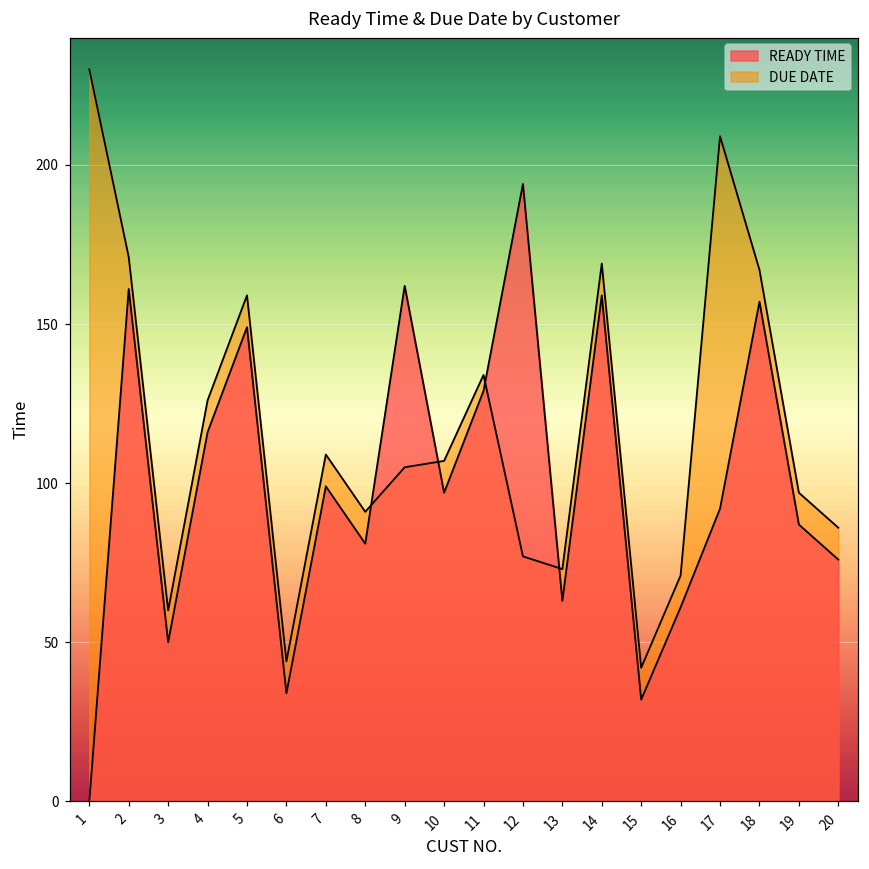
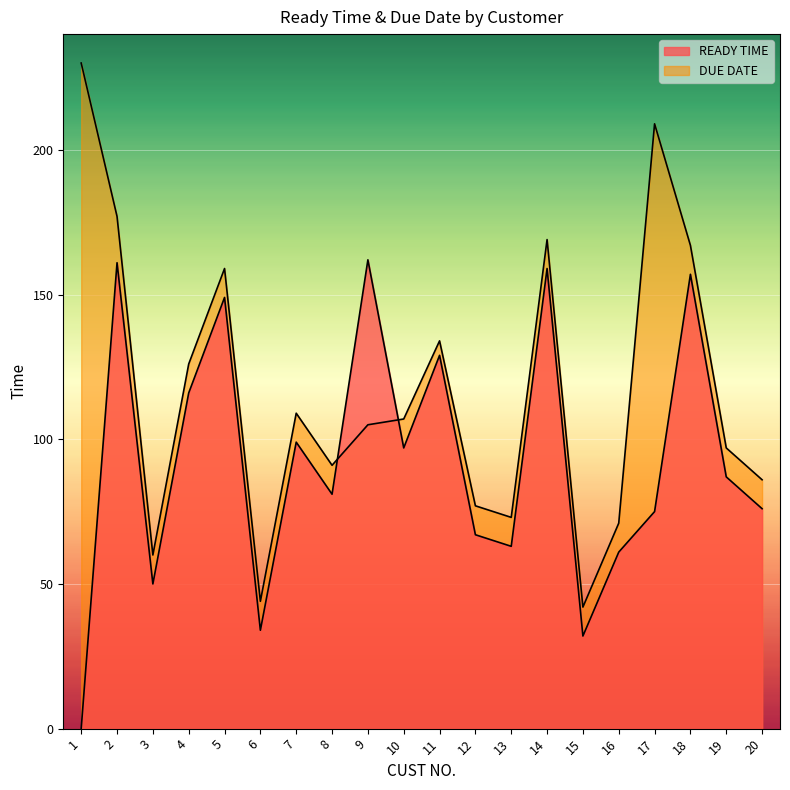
  {
    "READY TIME": {
      "1": 0,
      "2": 161,
      "3": 50,
      "4": 116,
      "5": 149,
      "6": 34,
      "7": 99,
      "8": 81,
      "9": 162,
      "10": 97,
      "11": 129,
-     "12": 194,
+     "12": 67,
      "13": 63,
      "14": 159,
      "15": 32,
      "16": 61,
-     "17": 92,
+     "17": 75,
      "18": 157,
      "19": 87,
      "20": 76
    },
    "DUE DATE": {
      "1": 230,
-     "2": 171,
+     "2": 177,
      "3": 60,
      "4": 126,
      "5": 159,
      "6": 44,
      "7": 109,
      "8": 91,
      "9": 105,
      "10": 107,
      "11": 134,
      "12": 77,
      "13": 73,
      "14": 169,
      "15": 42,
      "16": 71,
      "17": 209,
      "18": 167,
      "19": 97,
      "20": 86
    }
  }
